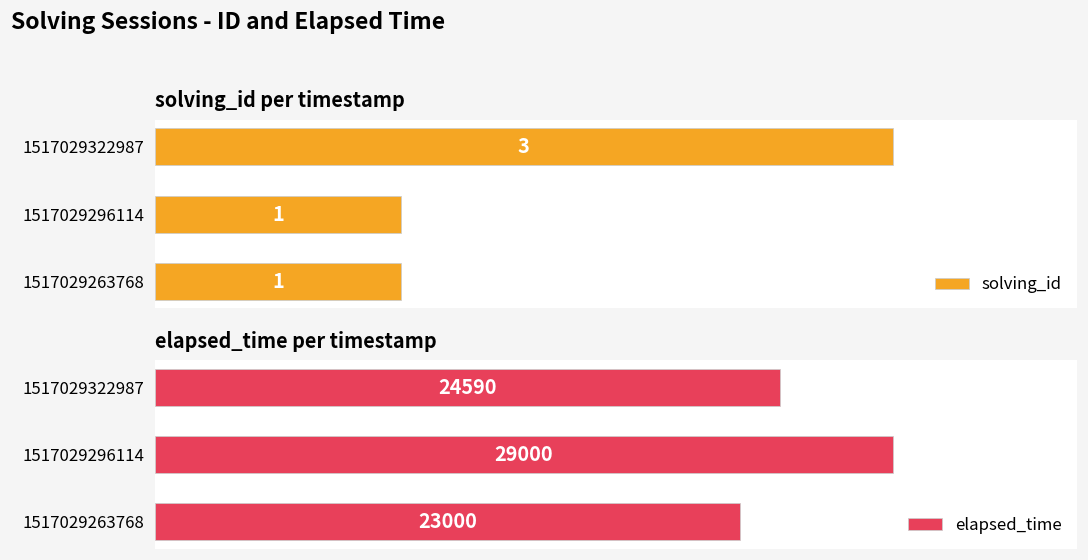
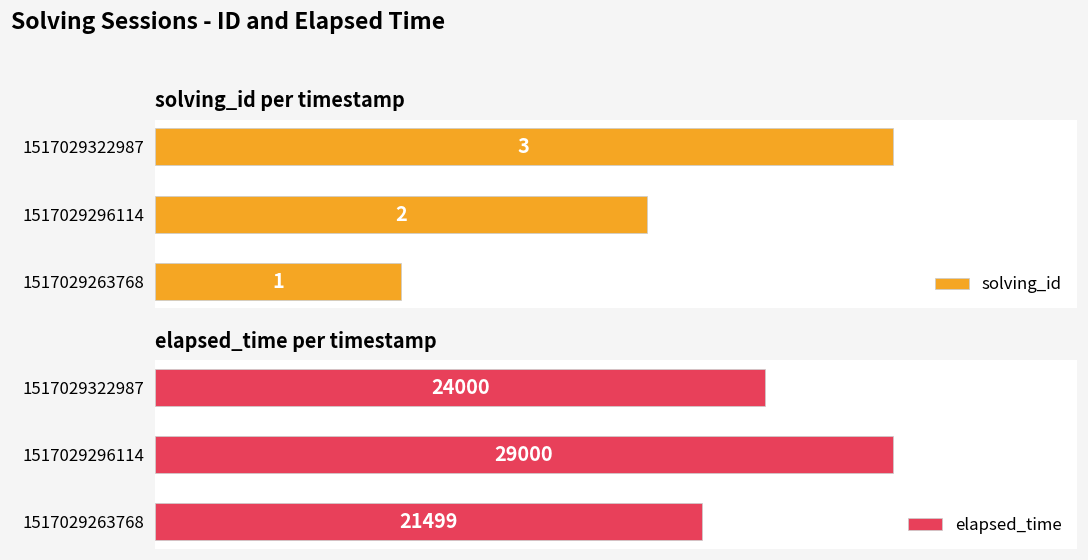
  {
    "solving_id per timestamp": {
      "1517029322987": 3,
-     "1517029296114": 1,
+     "1517029296114": 2,
      "1517029263768": 1
    },
    "elapsed_time per timestamp": {
-     "1517029322987": 24590,
+     "1517029322987": 24000,
      "1517029296114": 29000,
-     "1517029263768": 23000
+     "1517029263768": 21499
    }
  }
